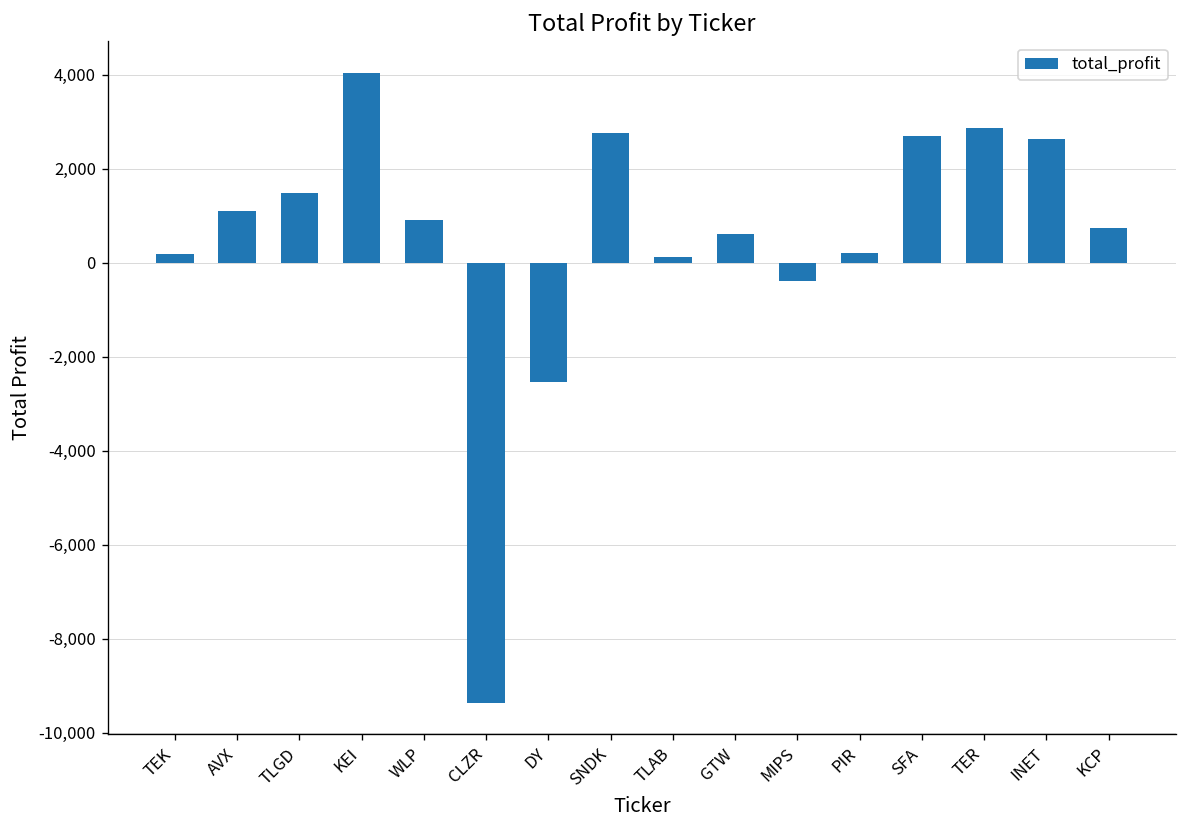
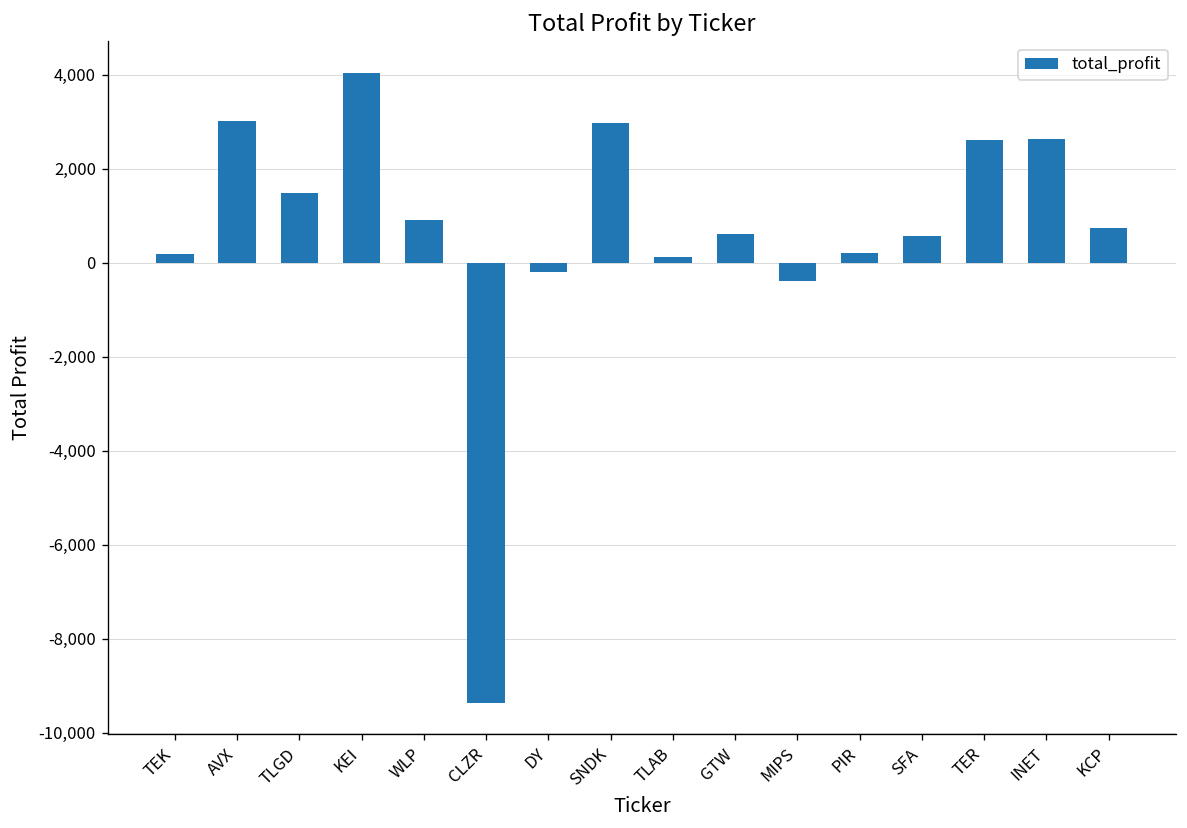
  {
    "TEK": "200",
-   "AVX": "1,100",
+   "AVX": "3,000",
    "TLGD": "1,500",
    "KEI": "4,000",
    "WLP": "900",
    "CLZR": "-9,400",
-   "DY": "-2,500",
-   "SNDK": "2,800",
+   "DY": "-200",
+   "SNDK": "3,000",
    "TLAB": "100",
    "GTW": "600",
    "MIPS": "-400",
    "PIR": "200",
-   "SFA": "2,700",
-   "TER": "2,900",
+   "SFA": "600",
+   "TER": "2,600",
    "INET": "2,600",
    "KCP": "700"
  }
